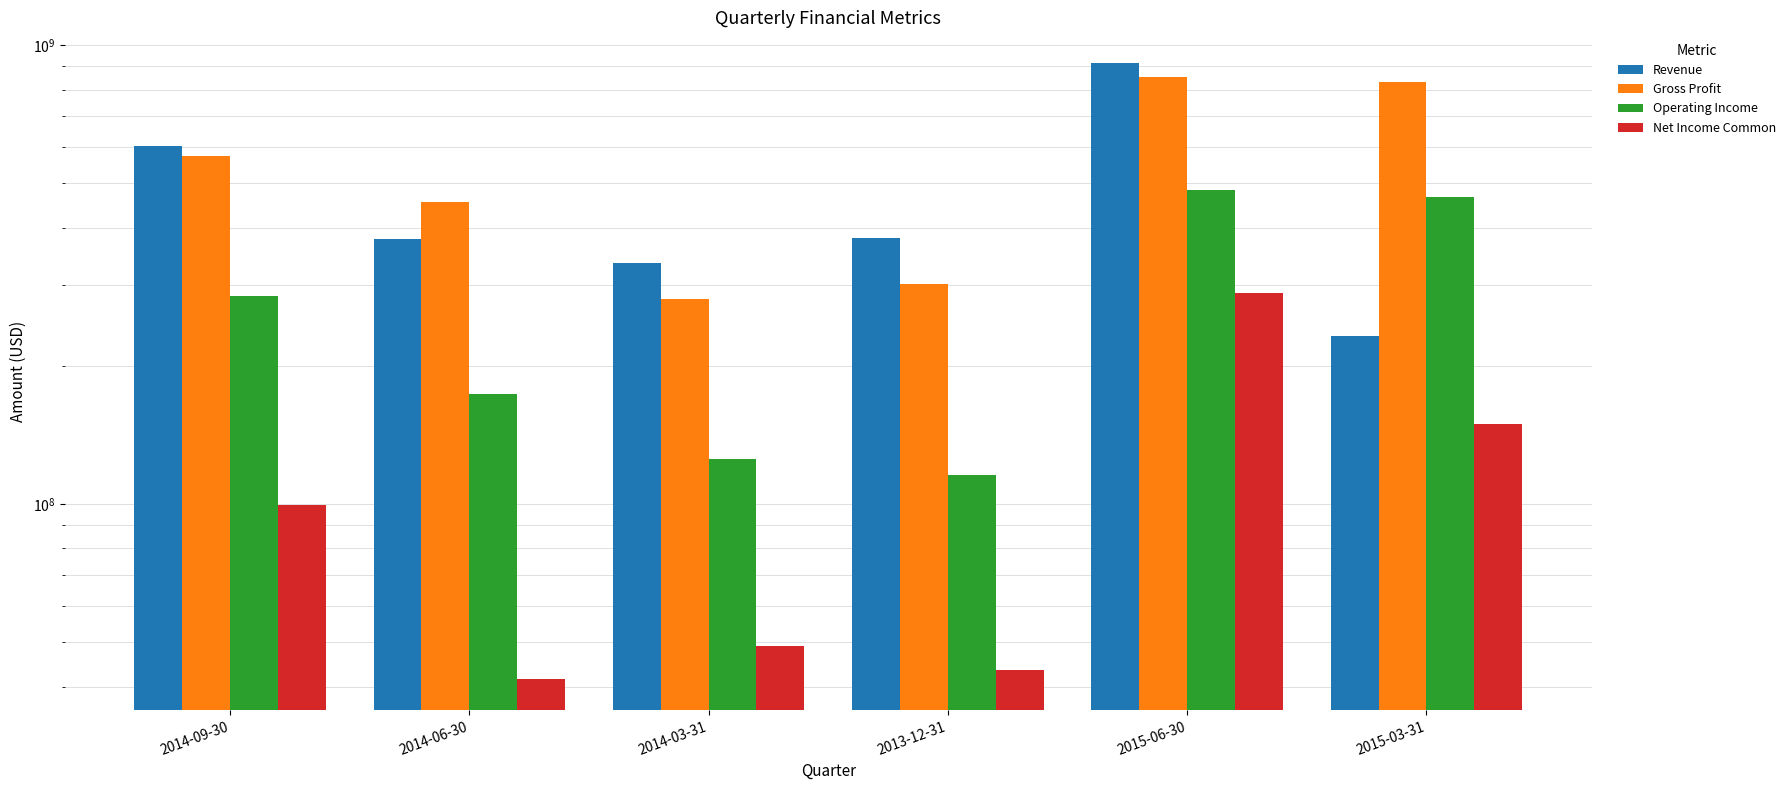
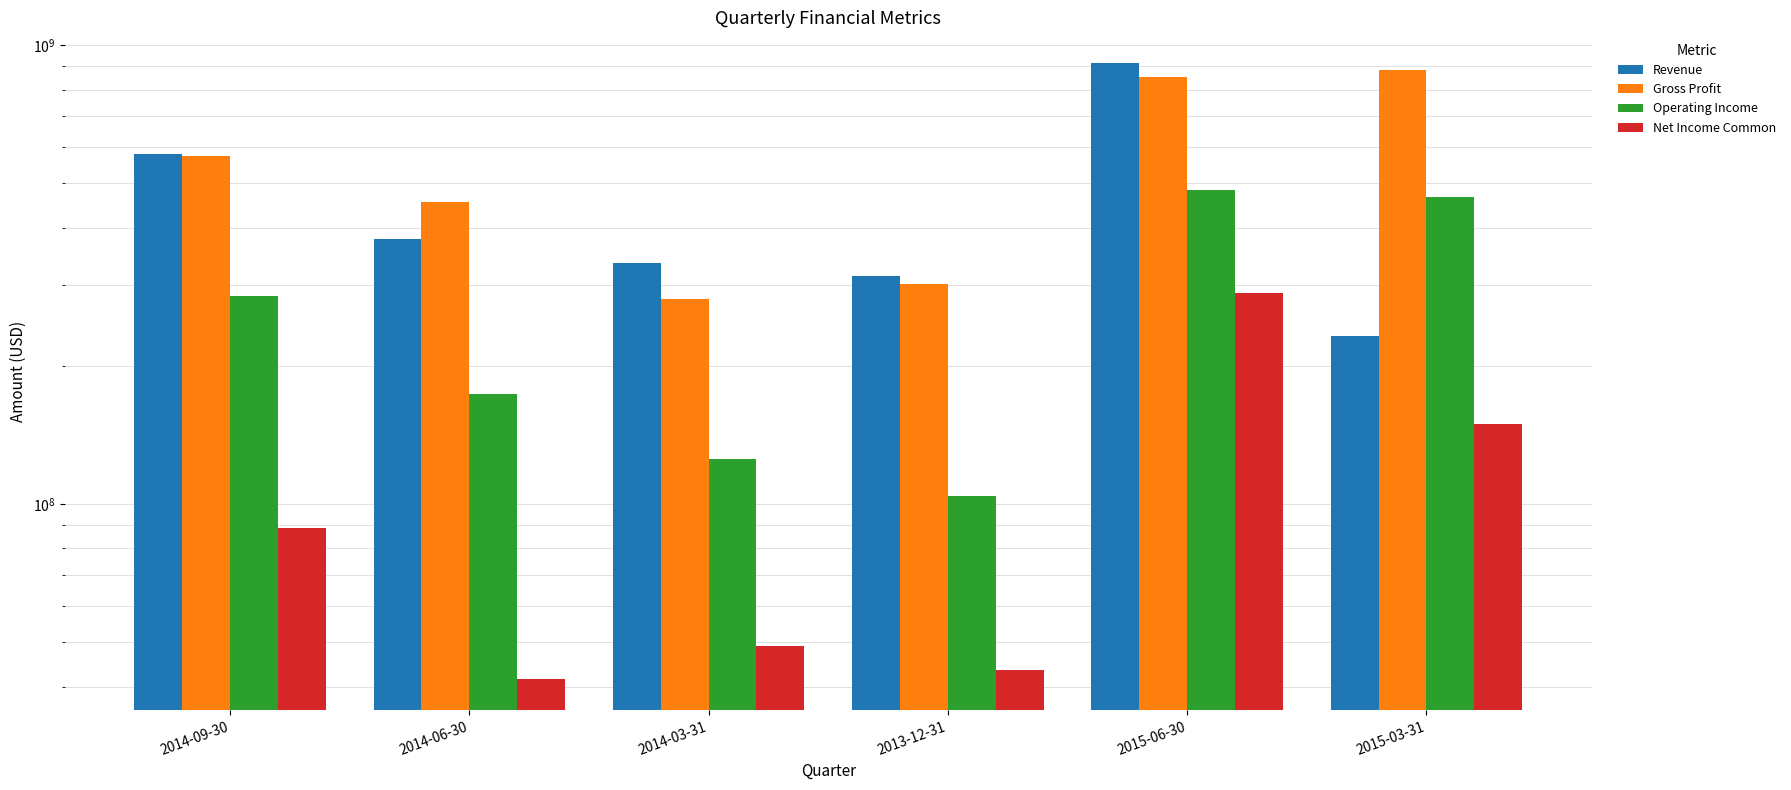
  {
    "Revenue": {
-     "2014-09-30": 600000000,
+     "2014-09-30": 580000000,
      "2014-06-30": 380000000,
      "2014-03-31": 340000000,
-     "2013-12-31": 380000000,
+     "2013-12-31": 310000000,
      "2015-06-30": 910000000,
      "2015-03-31": 230000000
    },
    "Gross Profit": {
      "2014-09-30": 570000000,
      "2014-06-30": 460000000,
      "2014-03-31": 280000000,
      "2013-12-31": 300000000,
      "2015-06-30": 850000000,
-     "2015-03-31": 830000000
+     "2015-03-31": 880000000
    },
    "Operating Income": {
      "2014-09-30": 280000000,
      "2014-06-30": 174000000,
      "2014-03-31": 125000000,
-     "2013-12-31": 116000000,
+     "2013-12-31": 104000000,
      "2015-06-30": 480000000,
      "2015-03-31": 470000000
    },
    "Net Income Common": {
-     "2014-09-30": 99000000,
+     "2014-09-30": 89000000,
      "2014-06-30": 41000000,
      "2014-03-31": 49000000,
      "2013-12-31": 44000000,
      "2015-06-30": 290000000,
      "2015-03-31": 149000000
    }
  }
